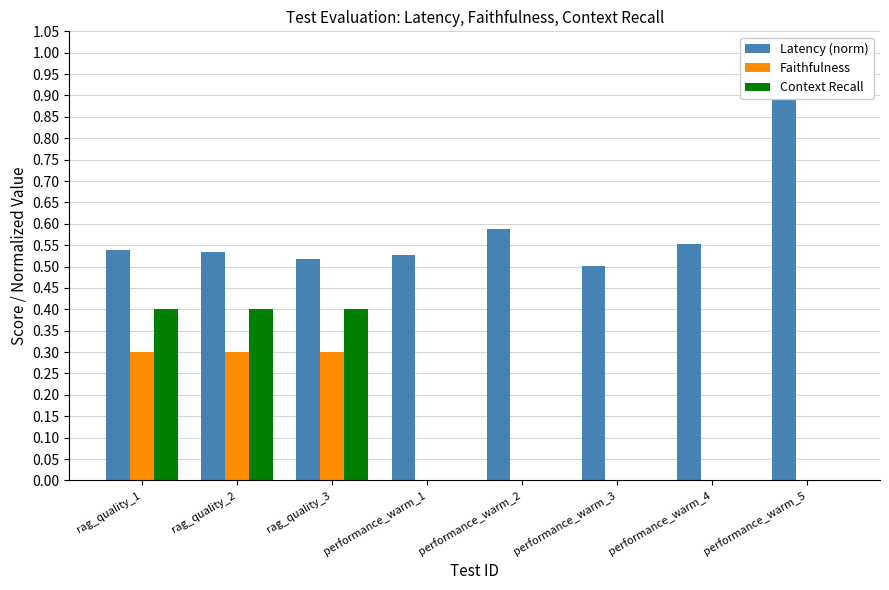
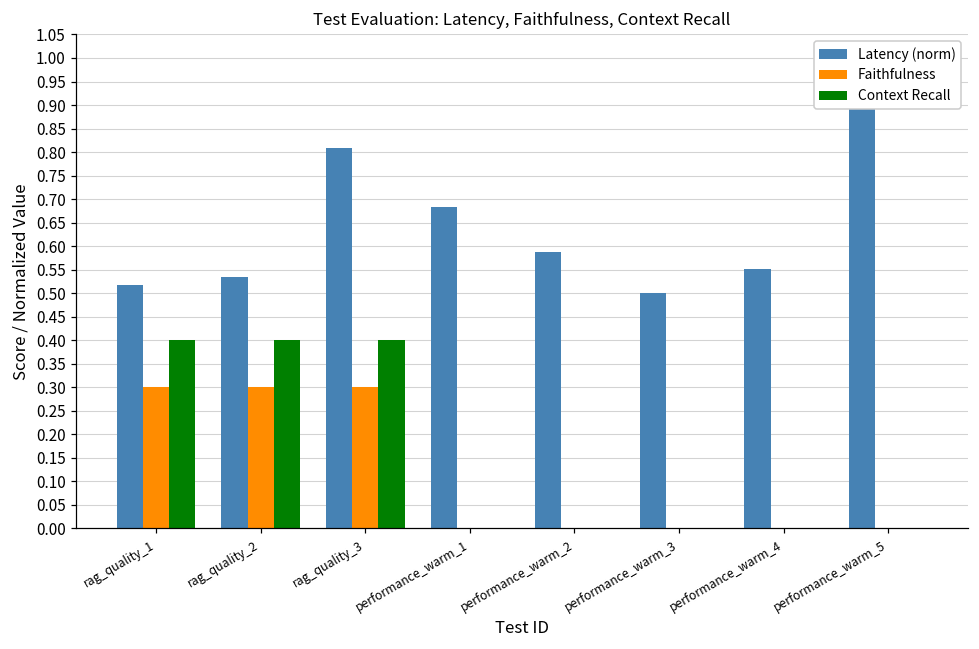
  {
    "Latency (norm)": {
-     "rag_quality_1": 0.54,
+     "rag_quality_1": 0.52,
      "rag_quality_2": 0.54,
-     "rag_quality_3": 0.52,
-     "performance_warm_1": 0.53,
+     "rag_quality_3": 0.81,
+     "performance_warm_1": 0.68,
      "performance_warm_2": 0.59,
      "performance_warm_3": 0.50,
      "performance_warm_4": 0.55
    },
    "Faithfulness": {
      "rag_quality_1": 0.30,
      "rag_quality_2": 0.30,
      "rag_quality_3": 0.30,
      "performance_warm_1": 0.00,
      "performance_warm_2": 0.00,
      "performance_warm_3": 0.00,
      "performance_warm_4": 0.00,
      "performance_warm_5": 0.00
    },
    "Context Recall": {
      "rag_quality_1": 0.40,
      "rag_quality_2": 0.40,
      "rag_quality_3": 0.40,
      "performance_warm_1": 0.00,
      "performance_warm_2": 0.00,
      "performance_warm_3": 0.00,
      "performance_warm_4": 0.00,
      "performance_warm_5": 0.00
    }
  }
